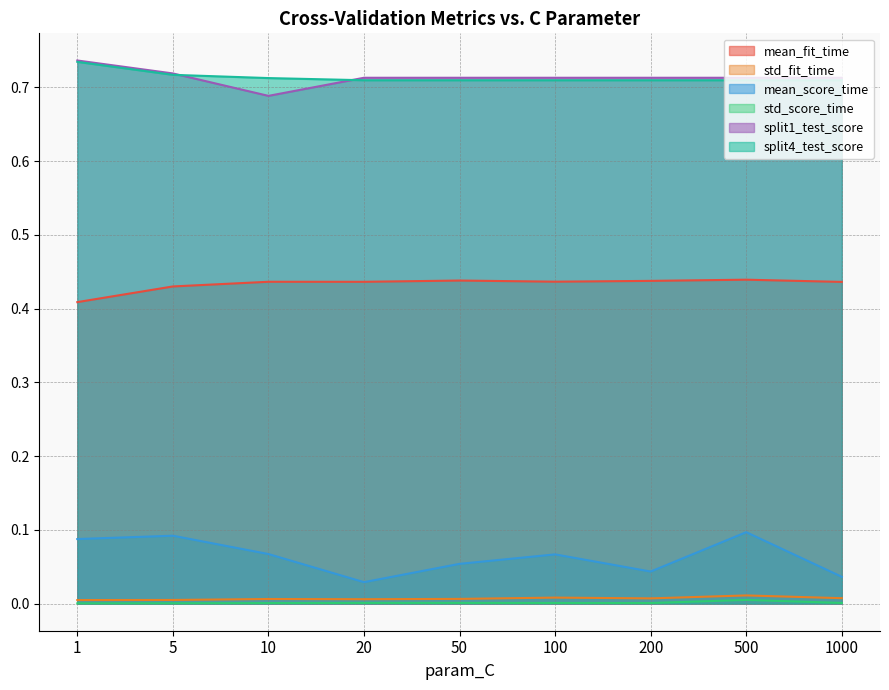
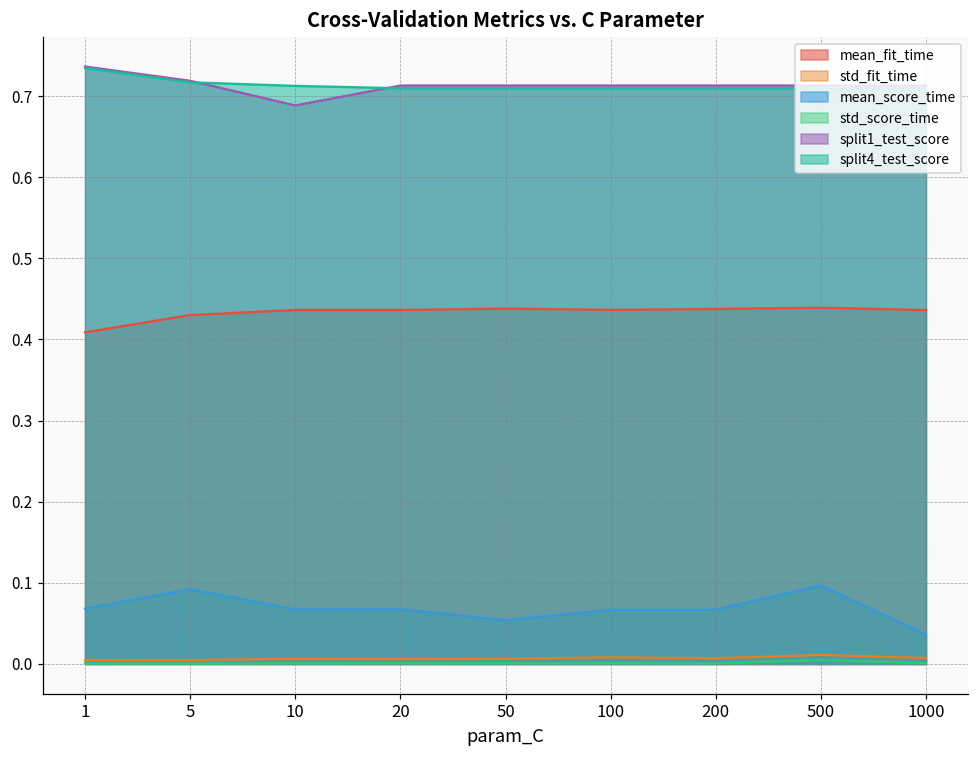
  {
    "mean_score_time": {
-     "1": 0.09,
+     "1": 0.07,
      "5": 0.09,
      "10": 0.07,
-     "20": 0.03,
+     "20": 0.07,
      "50": 0.05,
      "100": 0.07,
-     "200": 0.04,
+     "200": 0.07,
      "500": 0.10,
      "1000": 0.04
    },
    "split1_test_score": {
      "10": 0.69
    }
  }
